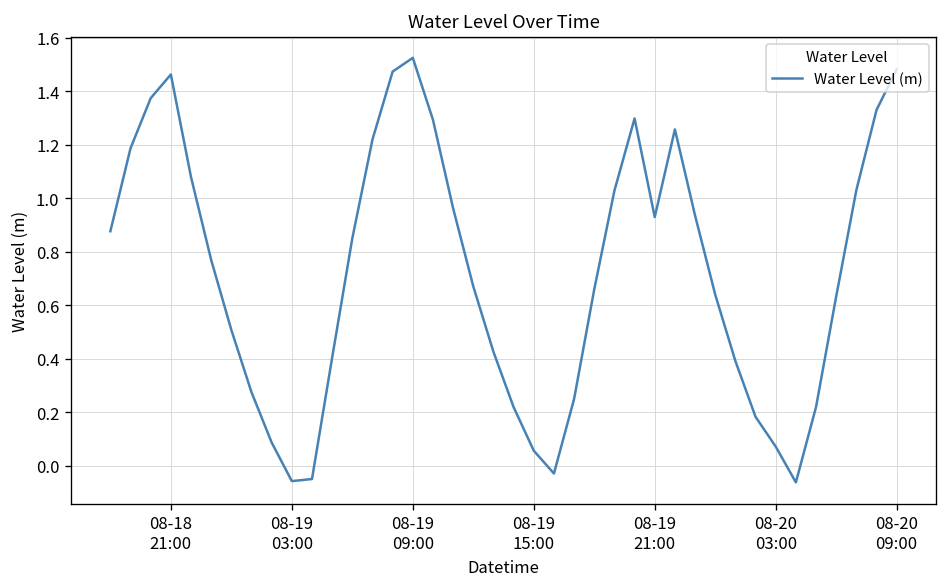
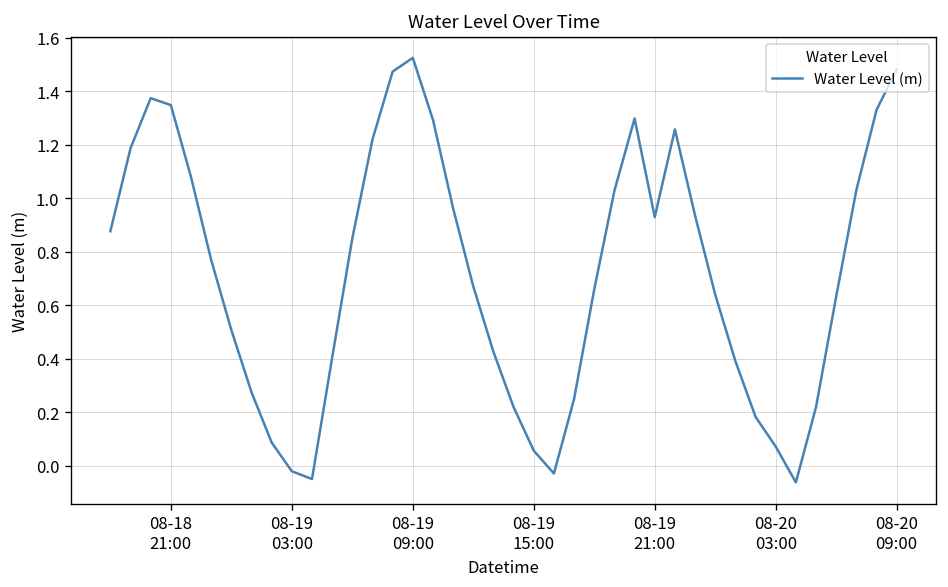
  {
-   "08-18 21:00": 1.46,
-   "08-19 03:00": -0.06,
+   "08-18 21:00": 1.35,
+   "08-19 03:00": -0.02,
    "08-19 09:00": 1.52,
    "08-19 15:00": 0.06,
    "08-19 21:00": 0.93,
    "08-20 03:00": 0.07
  }
